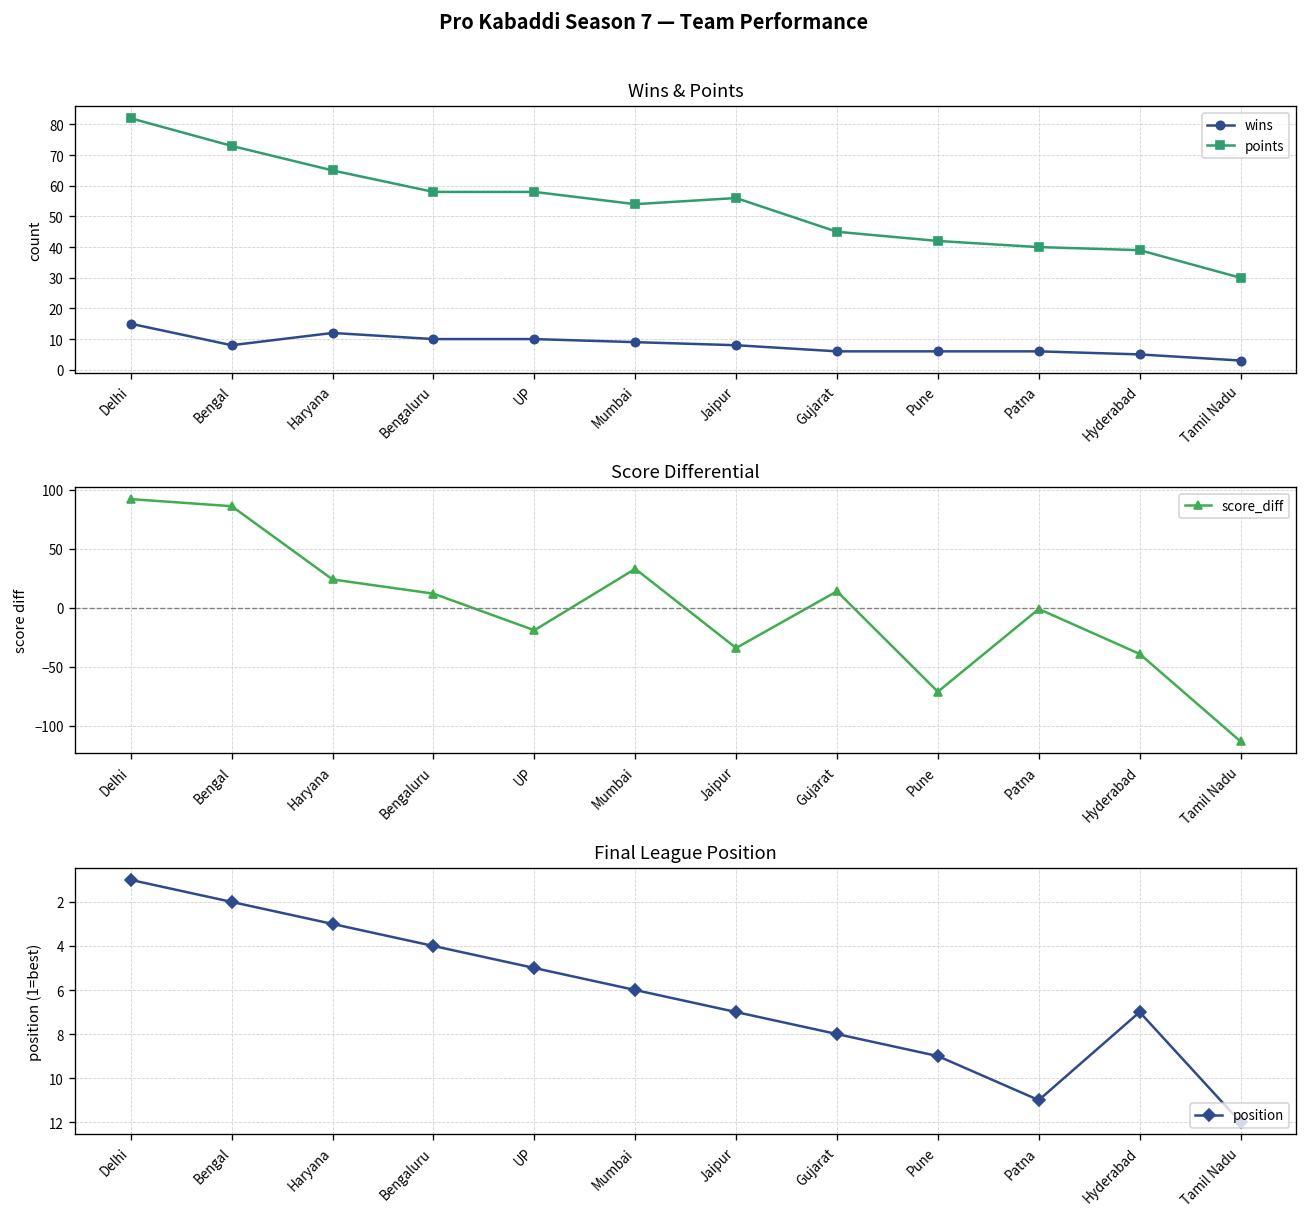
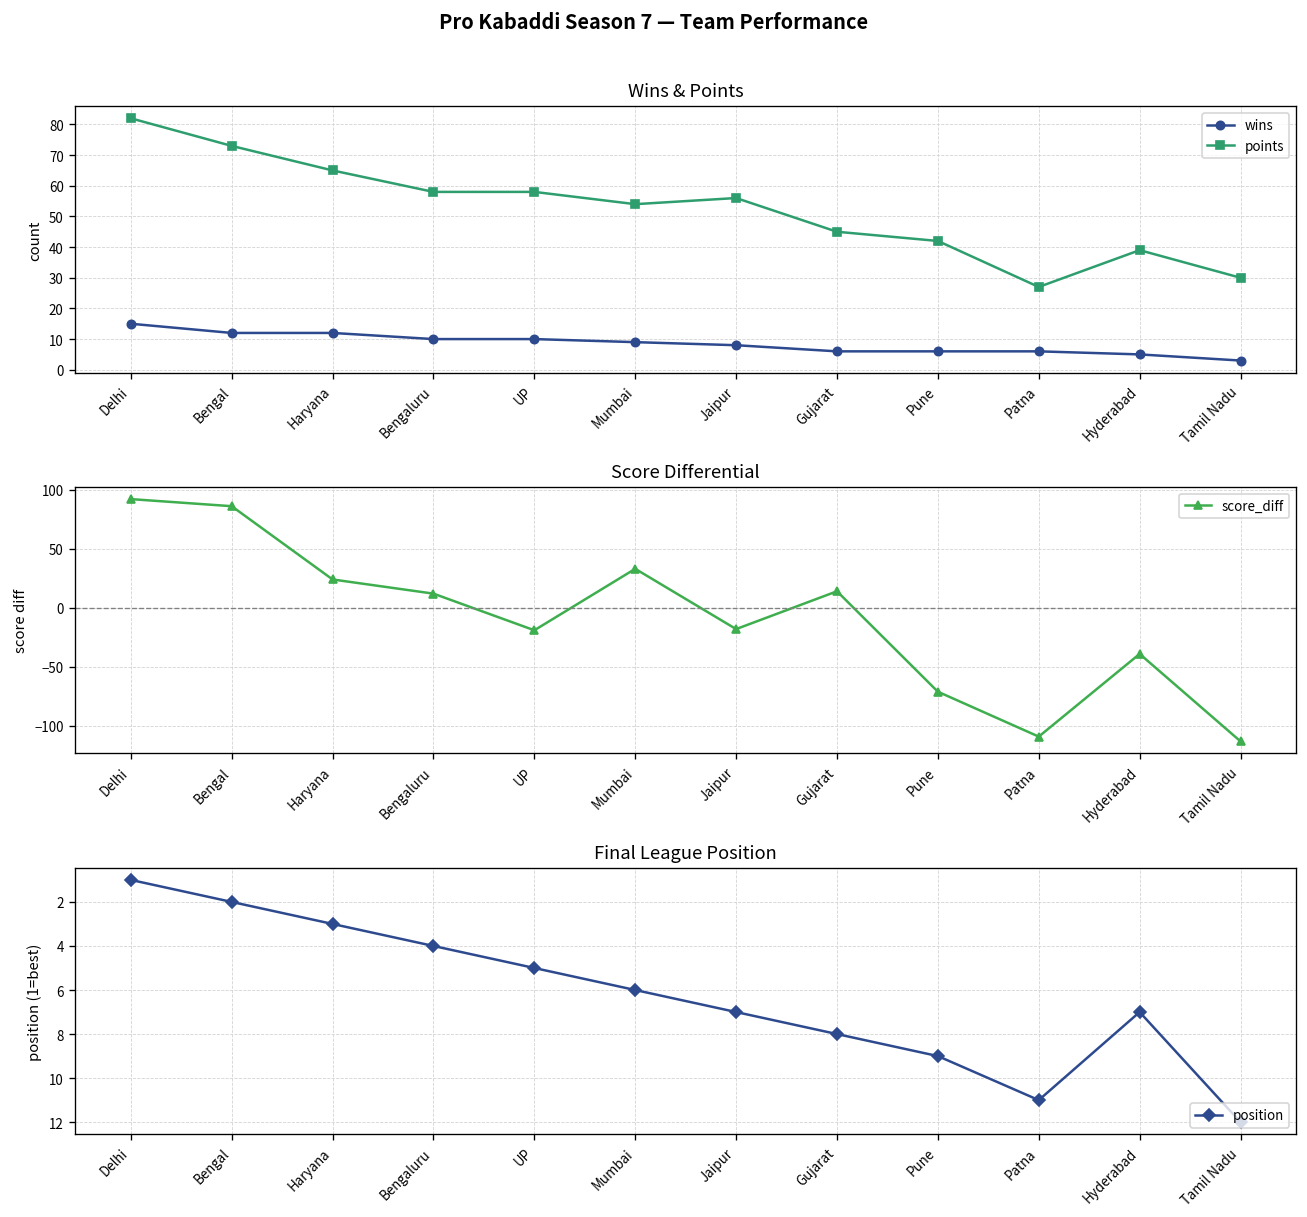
  {
    "Wins & Points": {
      "wins": {
        "Delhi": 15,
-       "Bengal": 8,
+       "Bengal": 12,
        "Haryana": 12,
        "Bengaluru": 10,
        "UP": 10,
        "Mumbai": 9,
        "Jaipur": 8,
        "Gujarat": 6,
        "Pune": 6,
        "Patna": 6,
        "Hyderabad": 5,
        "Tamil Nadu": 3
      },
      "points": {
        "Delhi": 82,
        "Bengal": 73,
        "Haryana": 65,
        "Bengaluru": 58,
        "UP": 58,
        "Mumbai": 54,
        "Jaipur": 56,
        "Gujarat": 45,
        "Pune": 42,
-       "Patna": 40,
+       "Patna": 27,
        "Hyderabad": 39,
        "Tamil Nadu": 30
      }
    },
    "Score Differential": {
      "Delhi": 90,
      "Bengal": 90,
      "Haryana": 20,
      "Bengaluru": 10,
      "UP": -20,
      "Mumbai": 30,
-     "Jaipur": -30,
+     "Jaipur": -20,
      "Gujarat": 10,
      "Pune": -70,
-     "Patna": 0,
+     "Patna": -110,
      "Hyderabad": -40,
      "Tamil Nadu": -110
    },
    "Final League Position": {
      "Delhi": 1.0,
      "Bengal": 2.0,
      "Haryana": 3.0,
      "Bengaluru": 4.0,
      "UP": 5.0,
      "Mumbai": 6.0,
      "Jaipur": 7.0,
      "Gujarat": 8.0,
      "Pune": 9.0,
      "Patna": 11.0,
      "Hyderabad": 7.0
    }
  }
